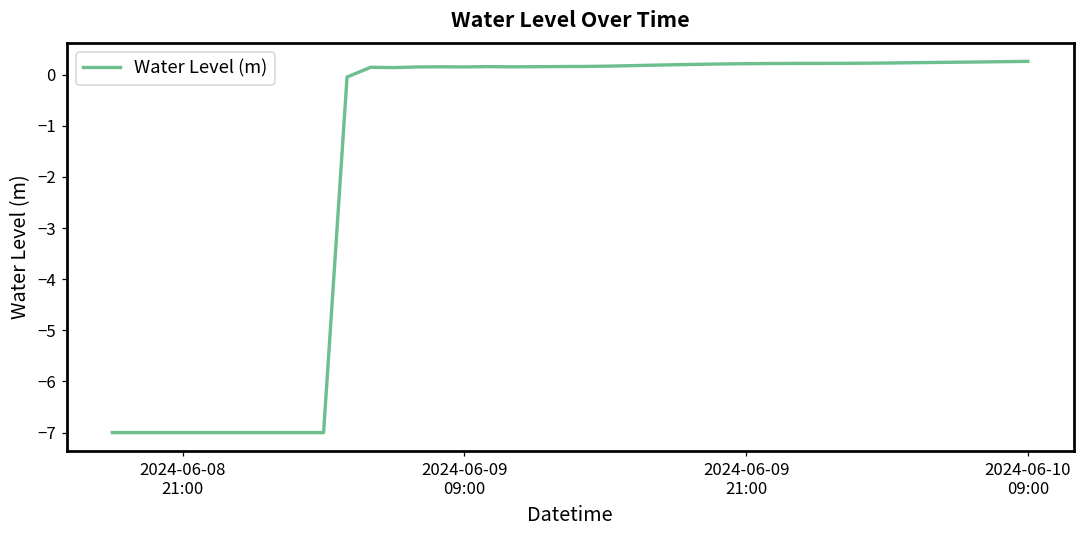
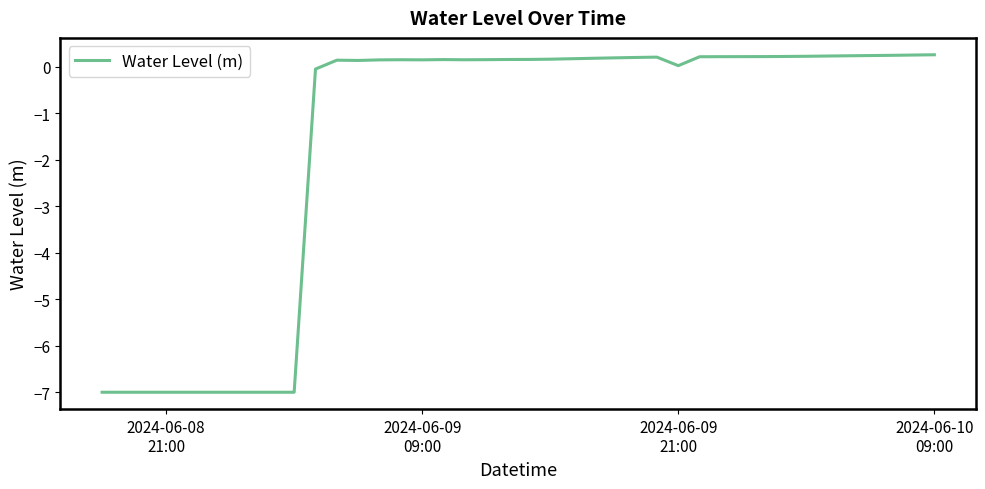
  {
    "2024-06-08 21:00": -7.0,
    "2024-06-09 09:00": 0.2,
-   "2024-06-09 21:00": 0.2,
+   "2024-06-09 21:00": 0.0,
    "2024-06-10 09:00": 0.3
  }
